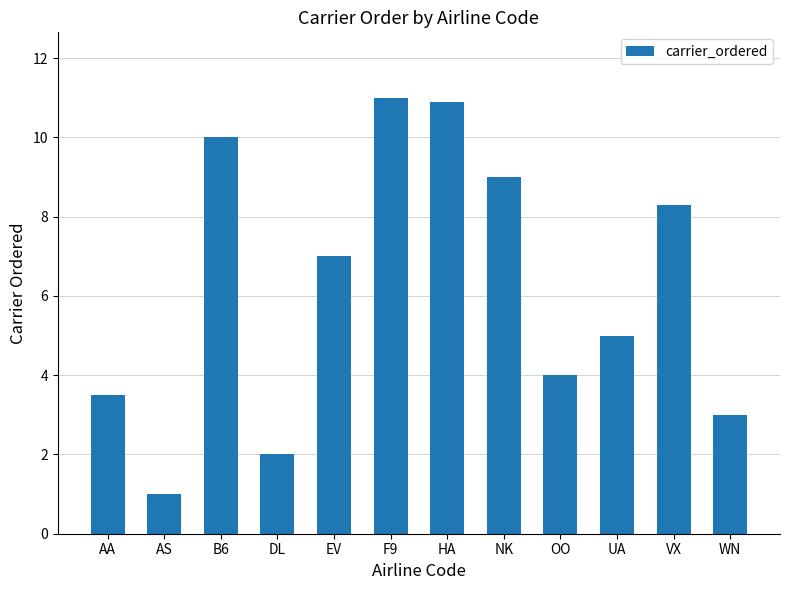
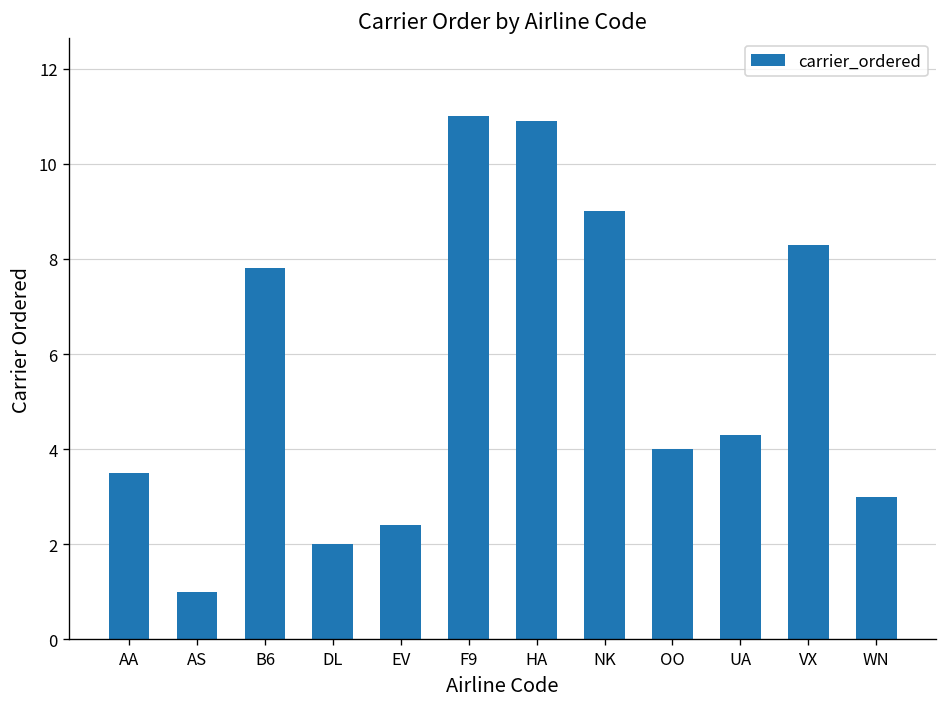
  {
    "AA": 3.5,
    "AS": 1.0,
-   "B6": 10.0,
+   "B6": 7.8,
    "DL": 2.0,
-   "EV": 7.0,
+   "EV": 2.4,
    "F9": 11.0,
    "HA": 10.9,
    "NK": 9.0,
    "OO": 4.0,
-   "UA": 5.0,
+   "UA": 4.3,
    "VX": 8.3,
    "WN": 3.0
  }
